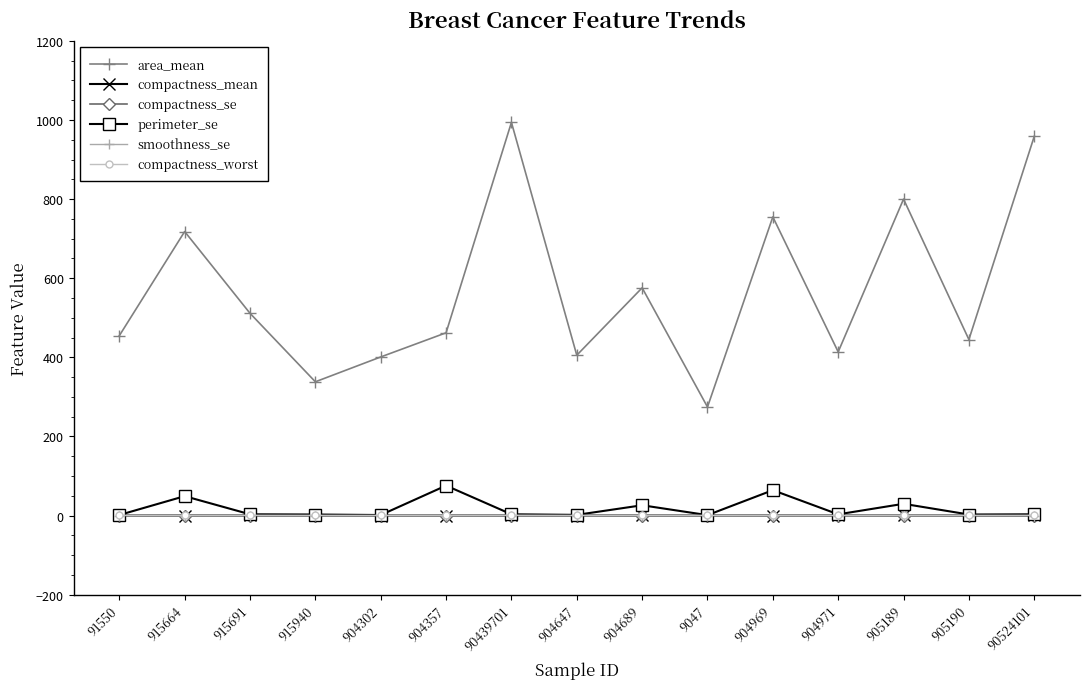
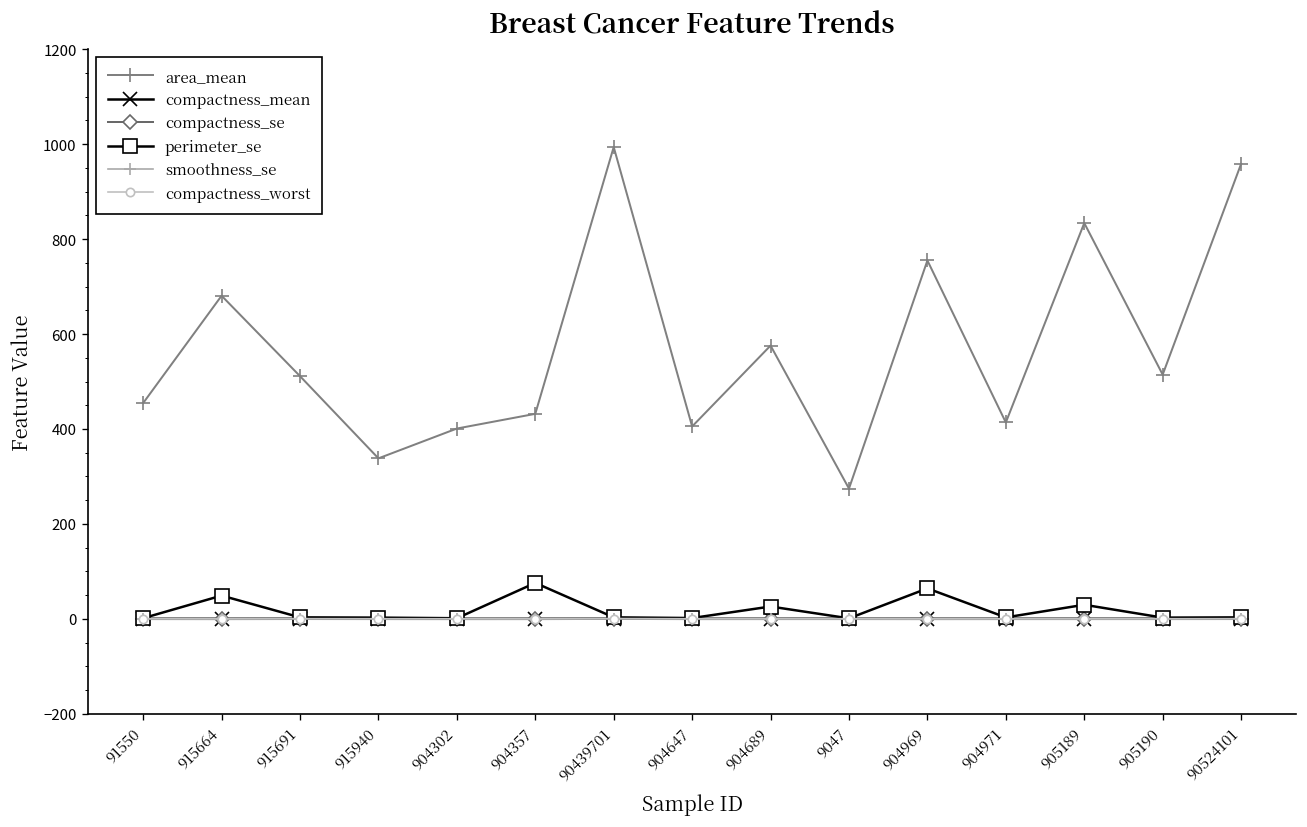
  {
    "area_mean": {
      "91550": 450,
-     "915664": 720,
+     "915664": 680,
      "915691": 510,
      "915940": 340,
      "904302": 400,
-     "904357": 460,
+     "904357": 430,
      "90439701": 990,
      "904647": 410,
      "904689": 580,
      "9047": 270,
      "904969": 760,
      "904971": 410,
-     "905189": 800,
-     "905190": 440,
+     "905189": 830,
+     "905190": 510,
      "90524101": 960
    },
    "compactness_worst": {
      "915664": 0,
      "904357": 0,
      "904689": 0,
      "904969": 0,
      "905189": 0
    },
    "perimeter_se": {
      "915664": 50,
      "904357": 80,
      "904689": 30,
      "904969": 60,
      "905189": 30
    }
  }
